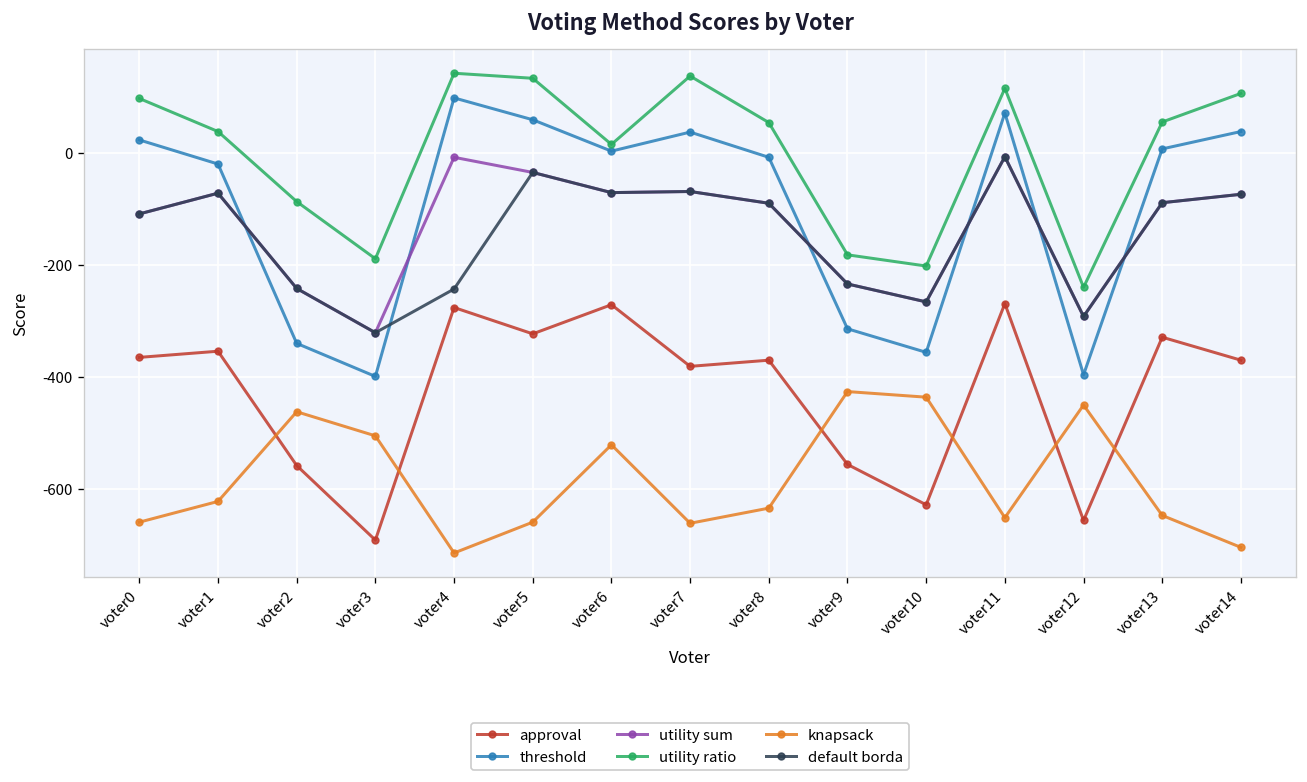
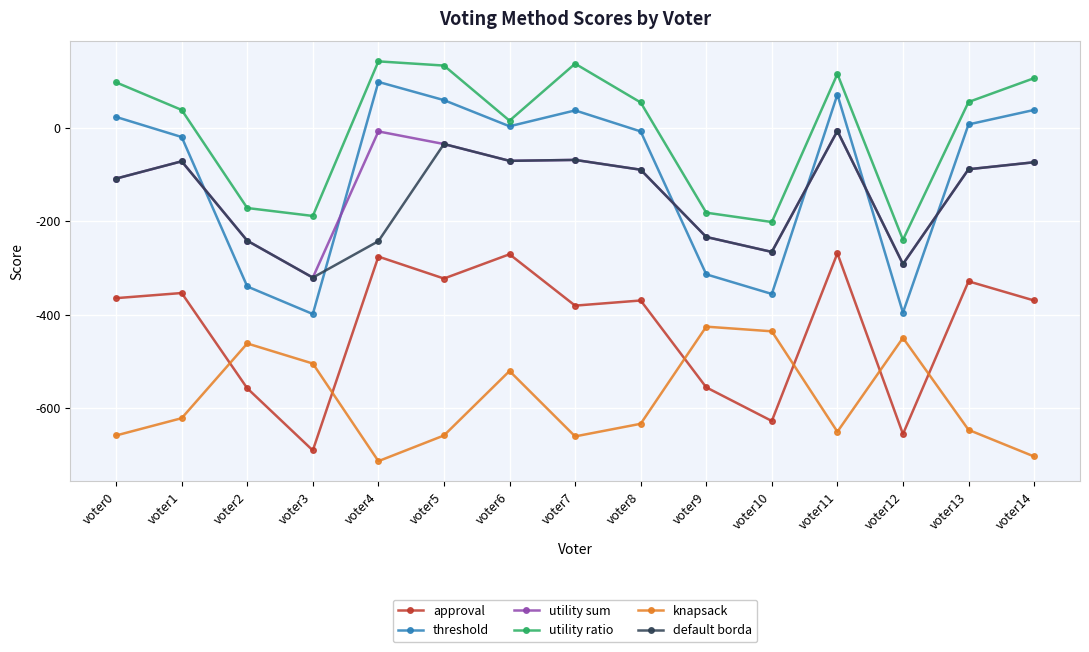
  {
    "approval": {
      "voter0": -370,
      "voter1": -350,
      "voter2": -560,
      "voter3": -690,
      "voter4": -280,
      "voter5": -320,
      "voter6": -270,
      "voter7": -380,
      "voter8": -370,
      "voter9": -560,
      "voter10": -630,
      "voter11": -270,
      "voter12": -660,
      "voter13": -330,
      "voter14": -370
    },
    "threshold": {
      "voter0": 20,
      "voter1": -20,
      "voter2": -340,
      "voter3": -400,
      "voter4": 100,
      "voter5": 60,
      "voter6": 0,
      "voter7": 40,
      "voter8": -10,
      "voter9": -310,
      "voter10": -360,
      "voter11": 70,
      "voter12": -400,
      "voter13": 10,
      "voter14": 40
    },
    "utility sum": {
      "voter4": -10
    },
    "utility ratio": {
      "voter0": 100,
      "voter1": 40,
-     "voter2": -90,
+     "voter2": -170,
      "voter3": -190,
      "voter4": 140,
      "voter5": 130,
      "voter6": 20,
      "voter7": 140,
      "voter8": 50,
      "voter9": -180,
      "voter10": -200,
      "voter11": 120,
      "voter12": -240,
      "voter13": 60,
      "voter14": 110
    },
    "knapsack": {
      "voter0": -660,
      "voter1": -620,
      "voter2": -460,
      "voter3": -510,
      "voter4": -710,
      "voter5": -660,
      "voter6": -520,
      "voter7": -660,
      "voter8": -630,
      "voter9": -430,
      "voter10": -440,
      "voter11": -650,
      "voter12": -450,
      "voter13": -650,
      "voter14": -700
    },
    "default borda": {
      "voter4": -240
    }
  }
